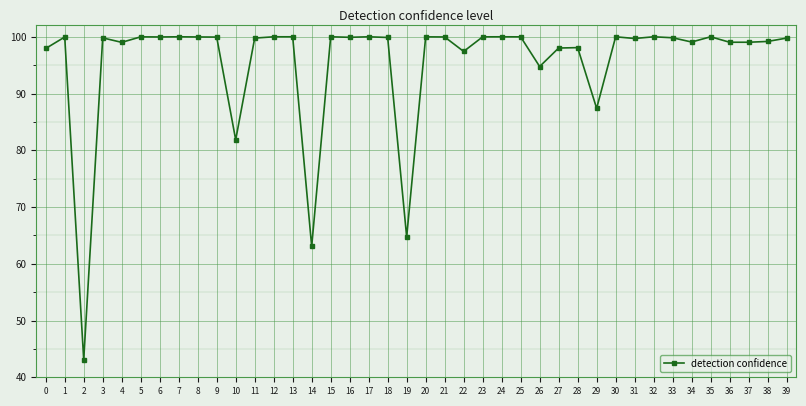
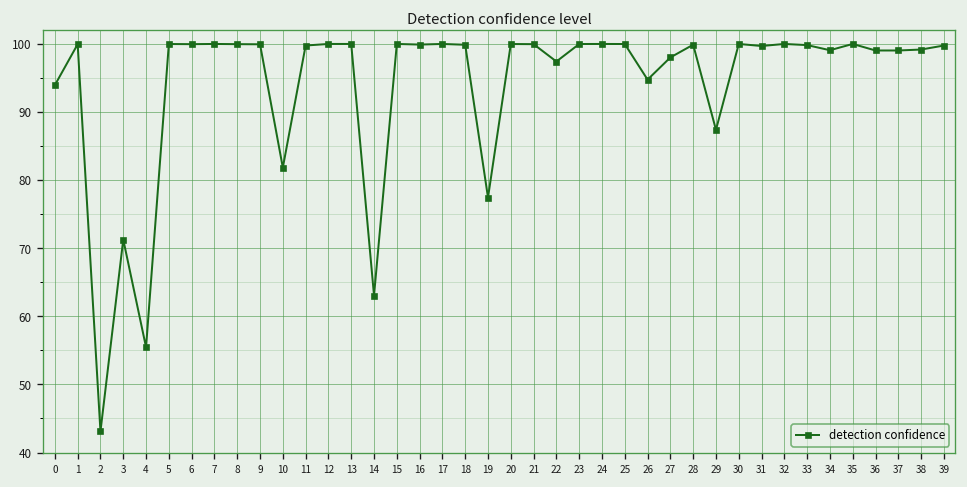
  {
-   "0": 98,
+   "0": 94,
    "1": 100,
    "2": 43,
-   "3": 100,
-   "4": 99,
+   "3": 71,
+   "4": 55,
    "5": 100,
    "6": 100,
    "7": 100,
    "8": 100,
    "9": 100,
    "10": 82,
    "11": 100,
    "12": 100,
    "13": 100,
    "14": 63,
    "15": 100,
    "16": 100,
    "17": 100,
    "18": 100,
-   "19": 65,
+   "19": 77,
    "20": 100,
    "21": 100,
    "22": 97,
    "23": 100,
    "24": 100,
    "25": 100,
    "26": 95,
    "27": 98,
-   "28": 98,
+   "28": 100,
    "29": 87,
    "30": 100,
    "31": 100,
    "32": 100,
    "33": 100,
    "34": 99,
    "35": 100,
    "36": 99,
    "37": 99,
    "38": 99,
    "39": 100
  }
